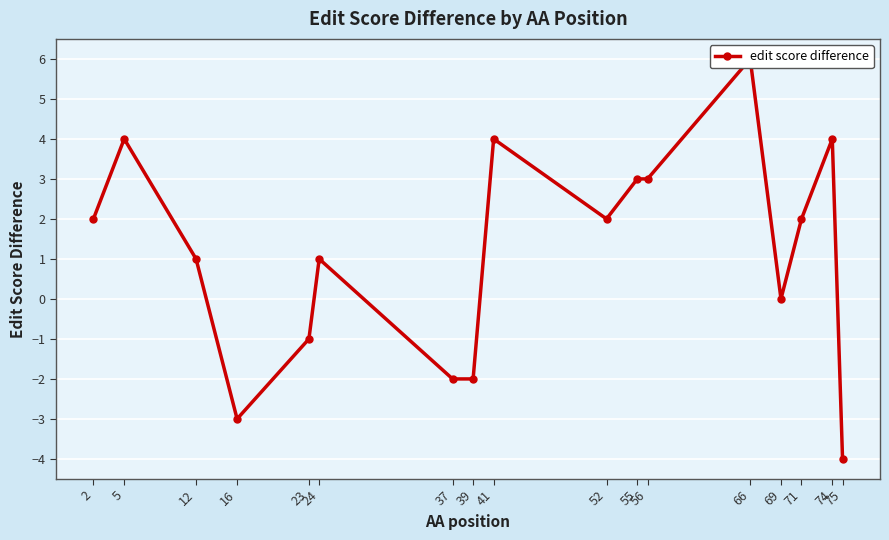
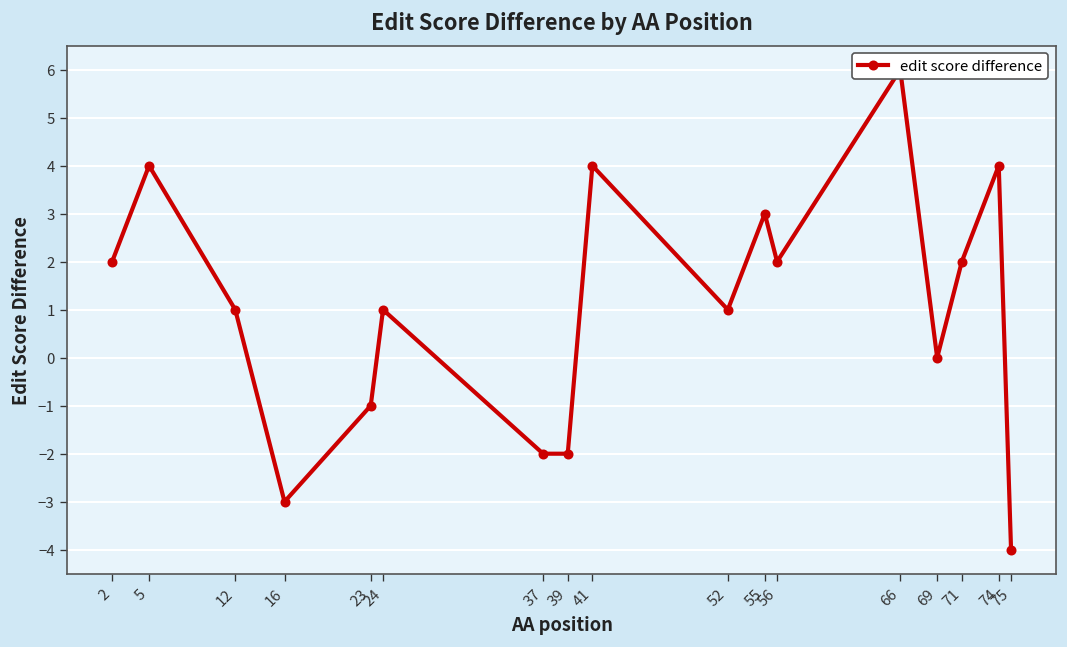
  {
    "2": 2,
    "5": 4,
    "12": 1,
    "16": -3,
    "23": -1,
    "24": 1,
    "37": -2,
    "39": -2,
    "41": 4,
-   "52": 2,
+   "52": 1,
    "55": 3,
-   "56": 3,
+   "56": 2,
    "69": 0,
    "71": 2,
    "74": 4,
    "75": -4
  }
